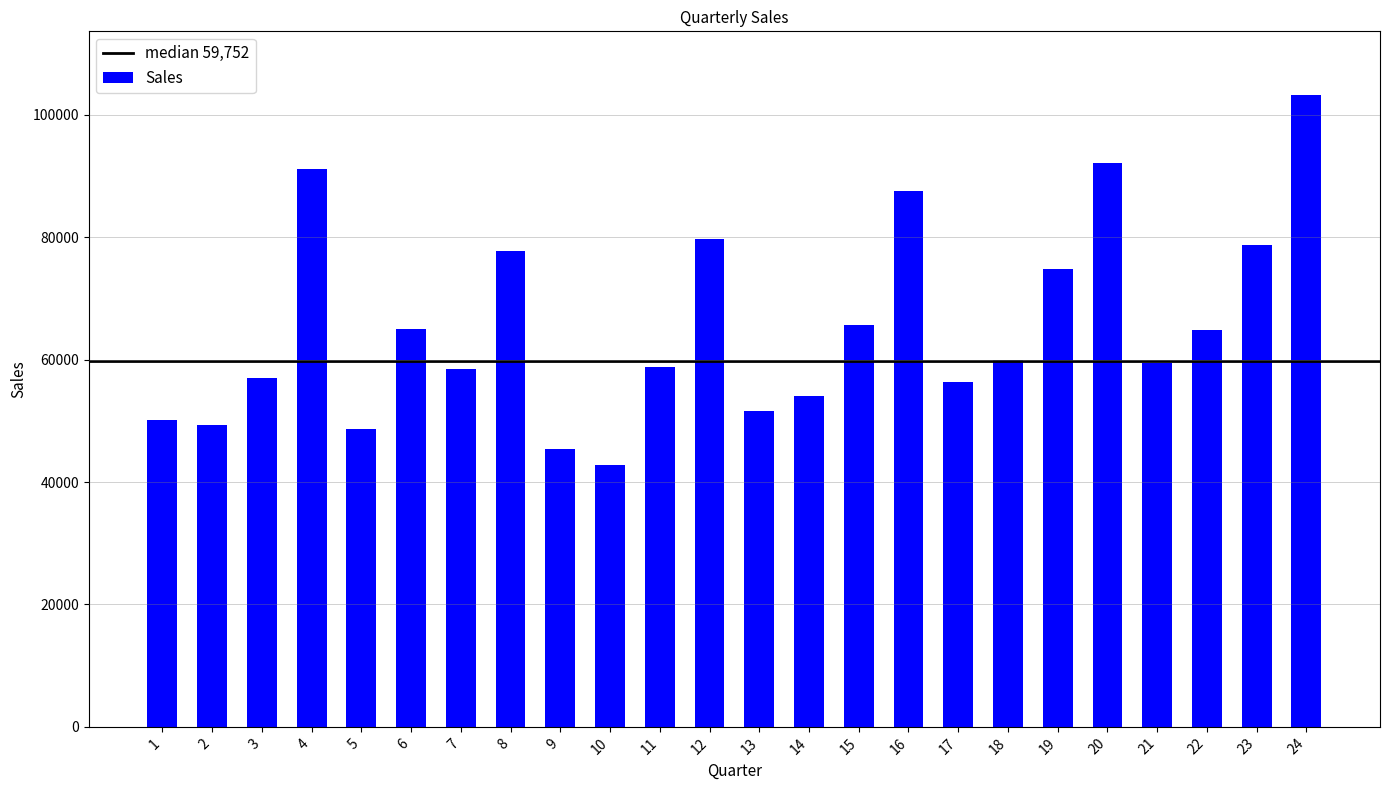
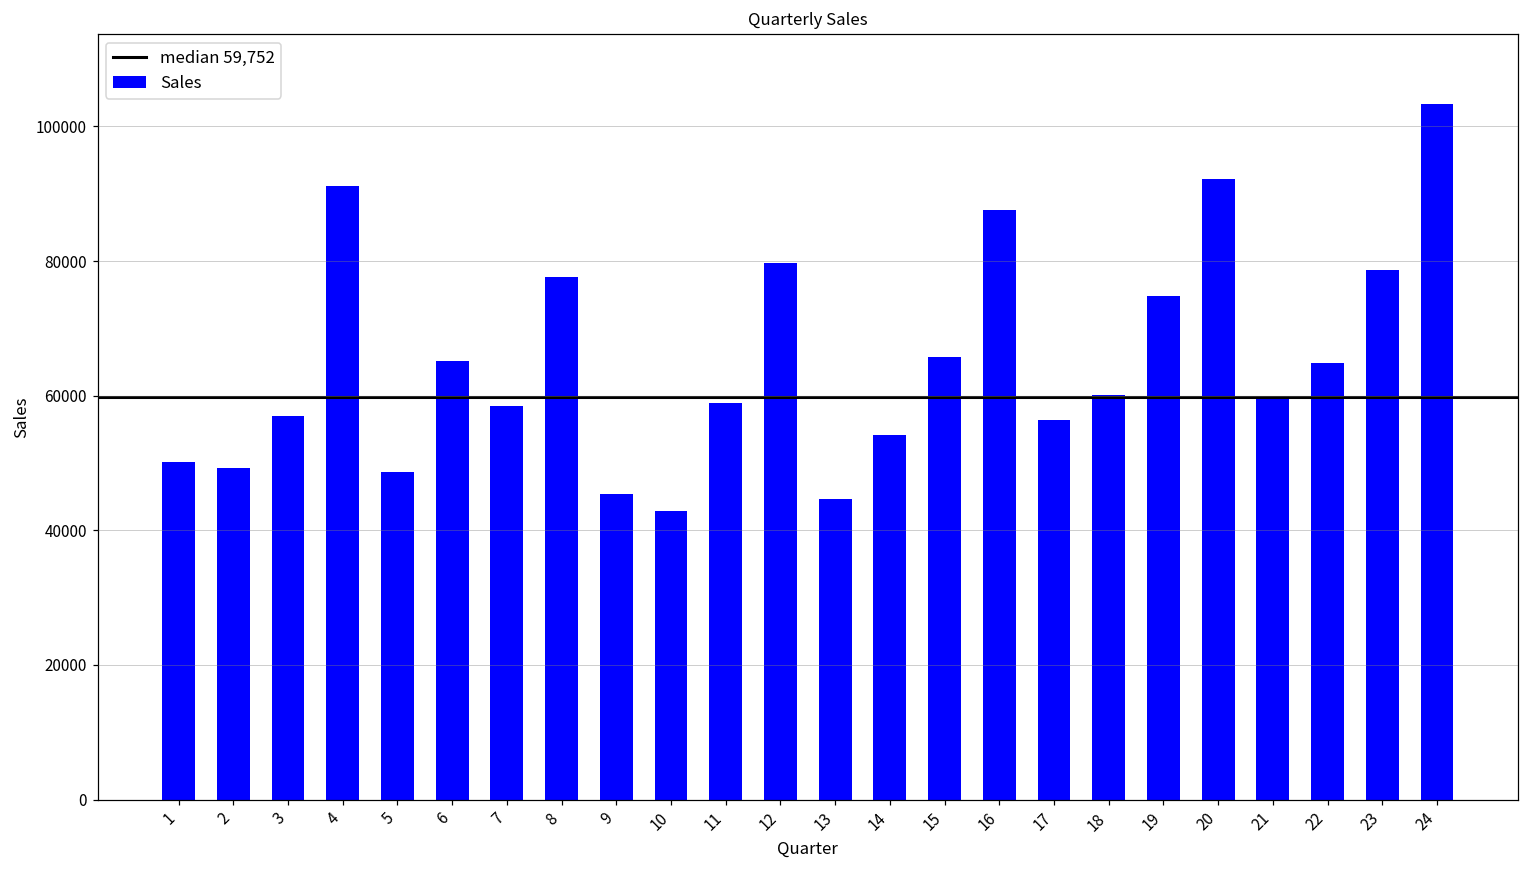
  {
    "1": 50000,
    "2": 49000,
    "3": 57000,
    "4": 91000,
    "5": 49000,
    "6": 65000,
    "7": 59000,
    "8": 78000,
    "9": 45000,
    "10": 43000,
    "11": 59000,
    "12": 80000,
-   "13": 52000,
+   "13": 45000,
    "14": 54000,
    "15": 66000,
    "16": 88000,
    "17": 56000,
    "18": 60000,
    "19": 75000,
    "20": 92000,
    "21": 59000,
    "22": 65000,
    "23": 79000,
    "24": 103000
  }
